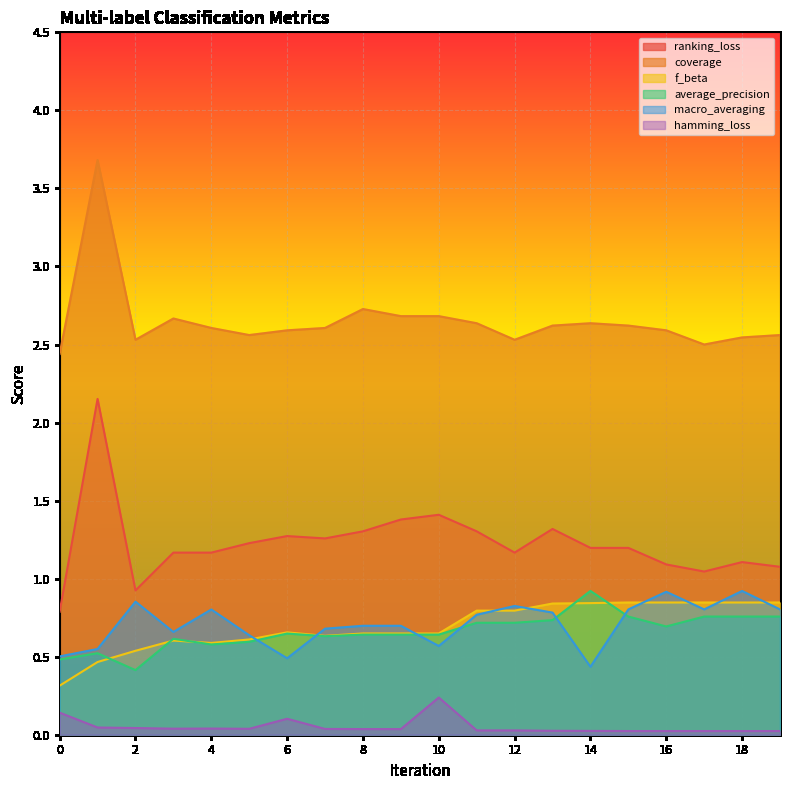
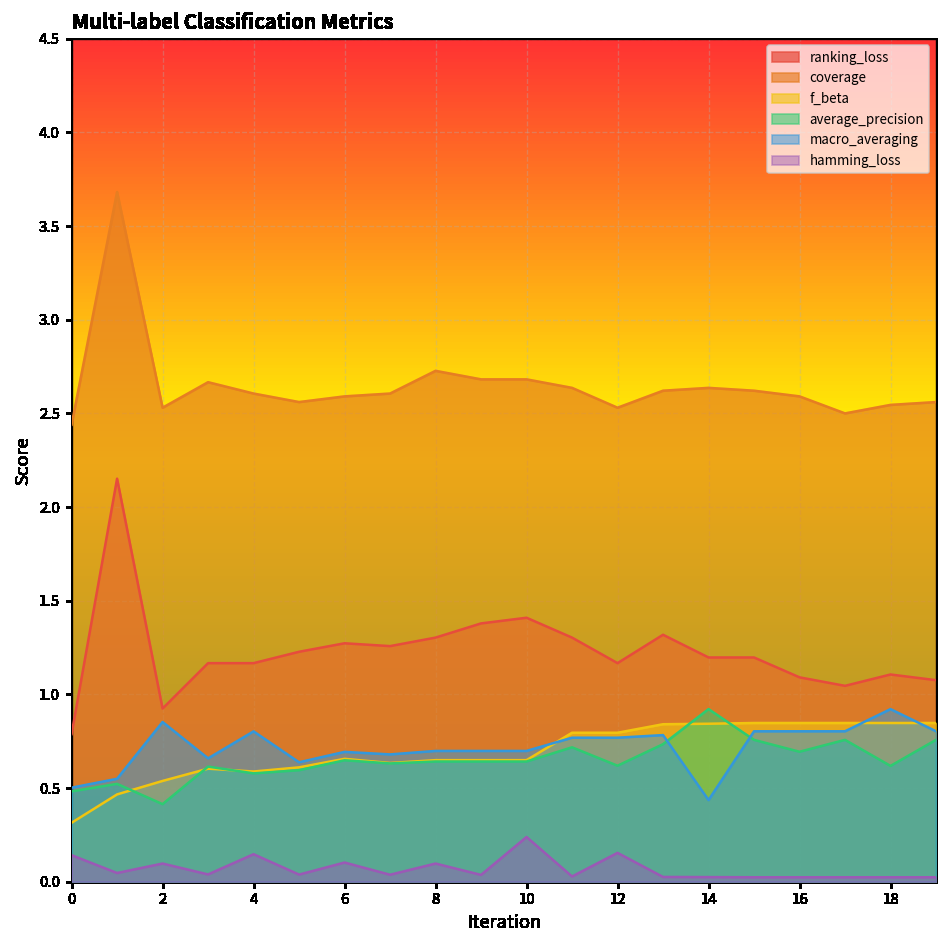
  {
    "average_precision": {
      "0": 0.48,
      "2": 0.41,
-     "12": 0.72,
+     "12": 0.62,
      "14": 0.92,
      "16": 0.69,
-     "18": 0.76
+     "18": 0.62
    },
    "macro_averaging": {
      "0": 0.50,
      "2": 0.85,
      "4": 0.80,
-     "6": 0.49,
+     "6": 0.69,
      "8": 0.70,
-     "10": 0.57,
-     "12": 0.82,
+     "10": 0.70,
+     "12": 0.77,
      "14": 0.44,
-     "16": 0.92,
+     "16": 0.80,
      "18": 0.92
    },
    "hamming_loss": {
      "0": 0.14,
-     "2": 0.04,
-     "4": 0.04,
+     "2": 0.10,
+     "4": 0.15,
      "6": 0.10,
-     "8": 0.04,
+     "8": 0.10,
      "10": 0.24,
-     "12": 0.03,
+     "12": 0.15,
      "14": 0.02,
      "16": 0.02,
      "18": 0.02
    }
  }
